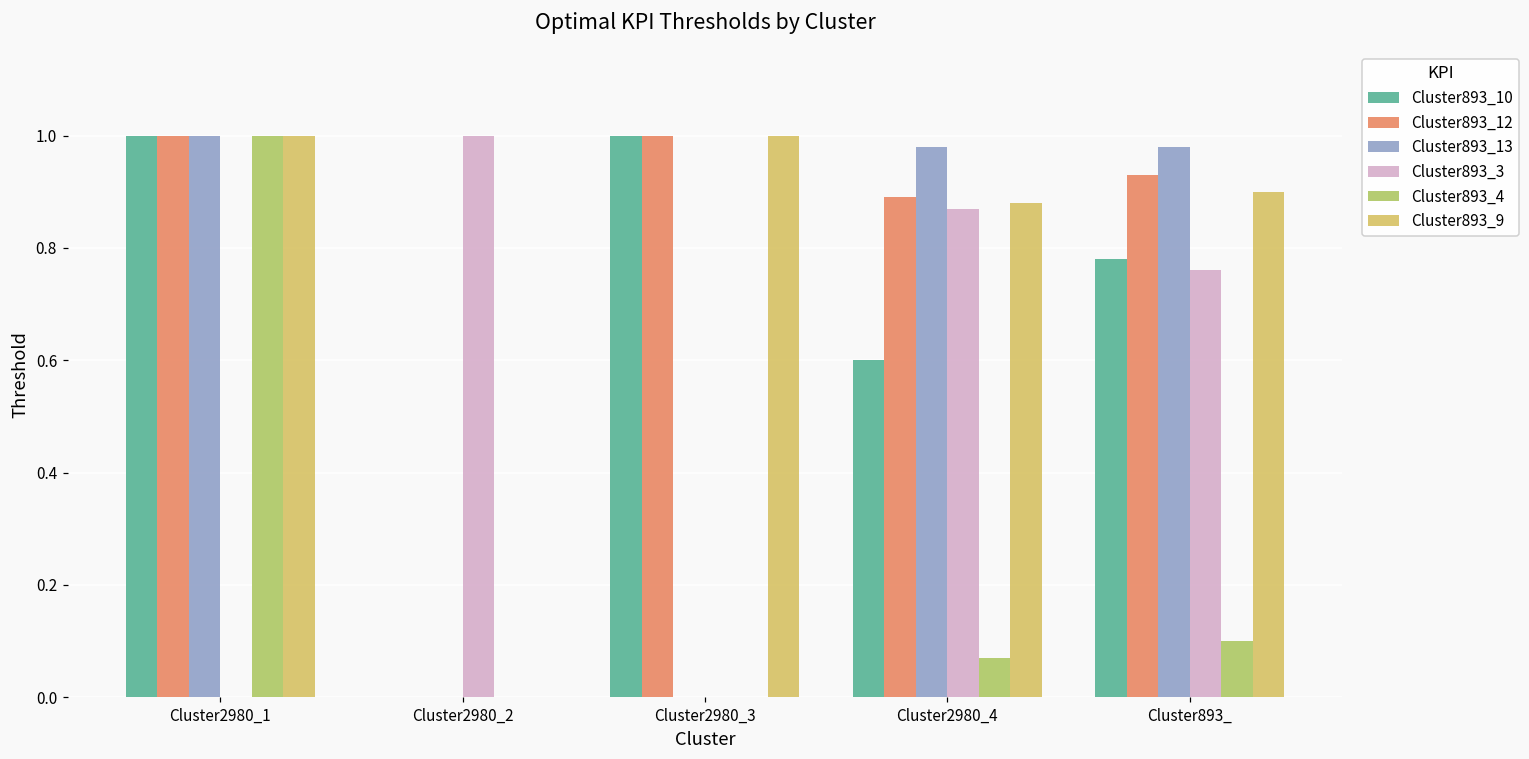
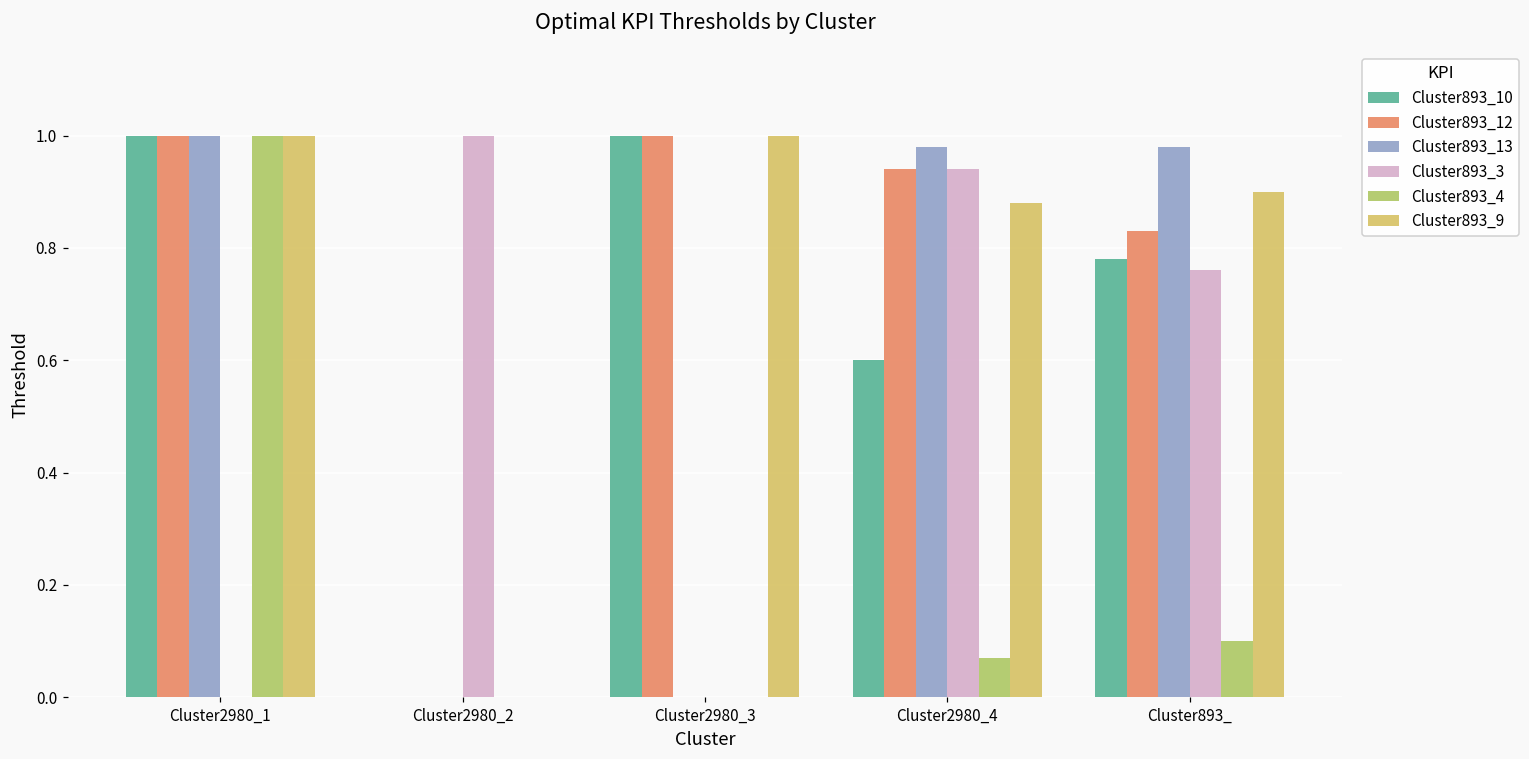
  {
    "Cluster893_10": {
      "Cluster2980_1": 1.00,
      "Cluster2980_2": 0.00,
      "Cluster2980_3": 1.00,
      "Cluster2980_4": 0.60,
      "Cluster893_": 0.78
    },
    "Cluster893_12": {
      "Cluster2980_1": 1.00,
      "Cluster2980_2": 0.00,
      "Cluster2980_3": 1.00,
-     "Cluster2980_4": 0.89,
-     "Cluster893_": 0.93
+     "Cluster2980_4": 0.94,
+     "Cluster893_": 0.83
    },
    "Cluster893_13": {
      "Cluster2980_1": 1.00,
      "Cluster2980_2": 0.00,
      "Cluster2980_3": 0.00,
      "Cluster2980_4": 0.98,
      "Cluster893_": 0.98
    },
    "Cluster893_3": {
      "Cluster2980_1": 0.00,
      "Cluster2980_2": 1.00,
      "Cluster2980_3": 0.00,
-     "Cluster2980_4": 0.87,
+     "Cluster2980_4": 0.94,
      "Cluster893_": 0.76
    }
  }
